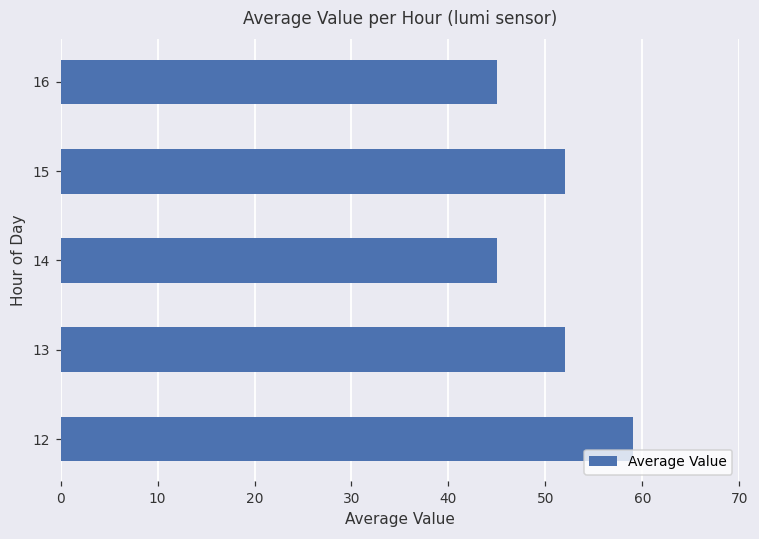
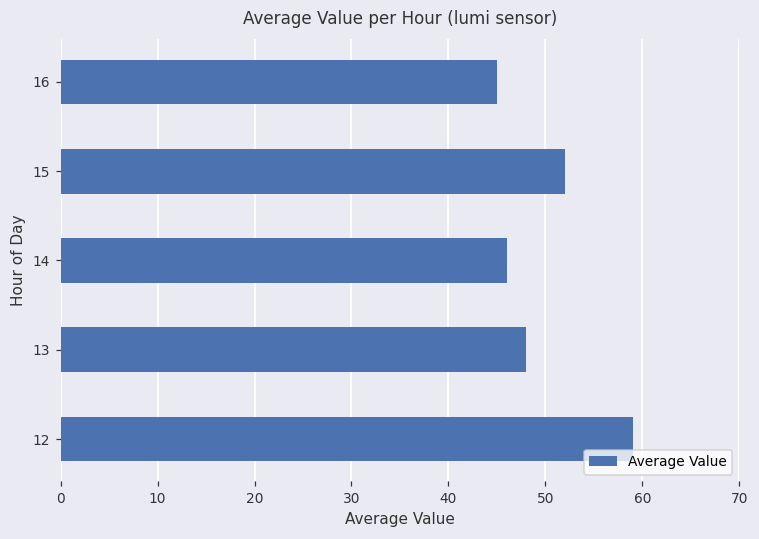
  {
    "16": 45,
    "15": 52,
-   "14": 45,
-   "13": 52,
+   "14": 46,
+   "13": 48,
    "12": 59
  }
